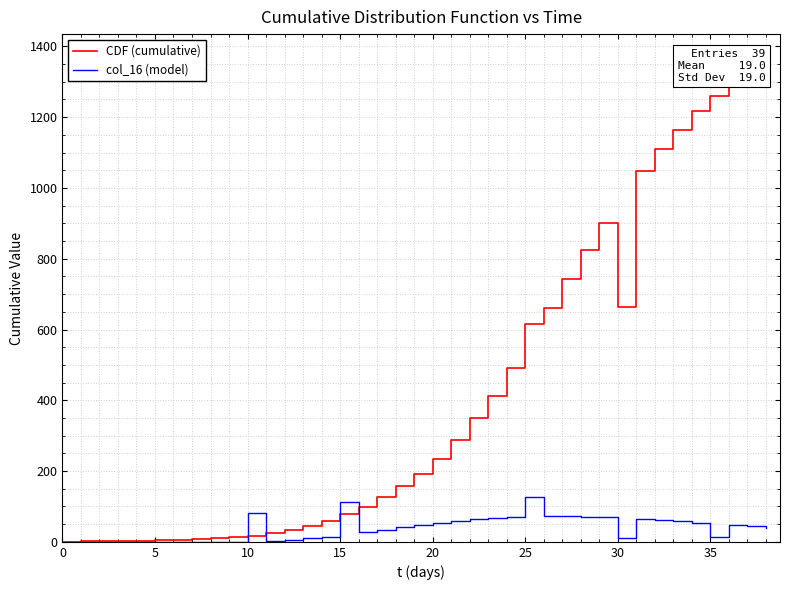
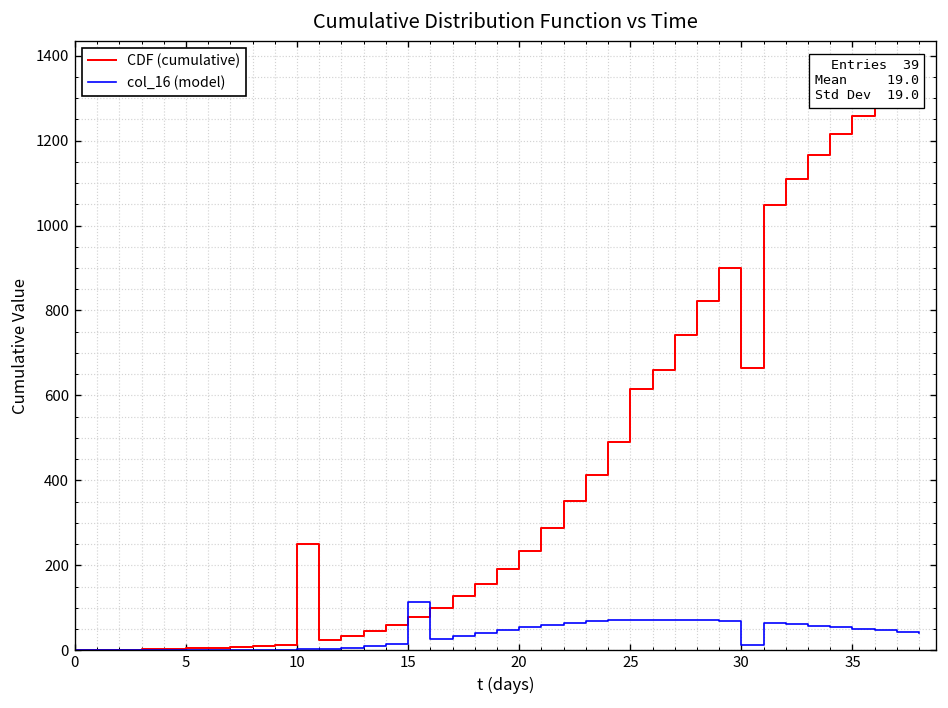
  {
    "CDF (cumulative)": {
-     "10": 20,
+     "10": 250,
      "15": 80,
      "20": 230,
      "25": 620,
      "30": 660,
      "35": 1260
    },
    "col_16 (model)": {
-     "10": 80,
+     "10": 0,
      "15": 110,
      "20": 50,
-     "25": 130,
+     "25": 70,
      "30": 10,
-     "35": 10
+     "35": 50
    }
  }
